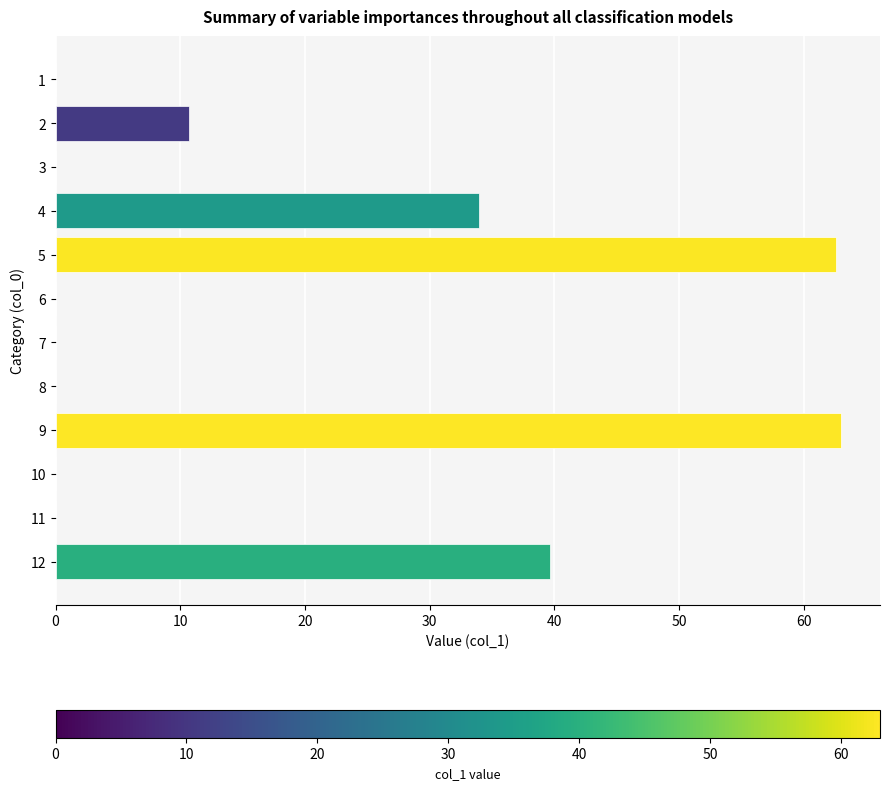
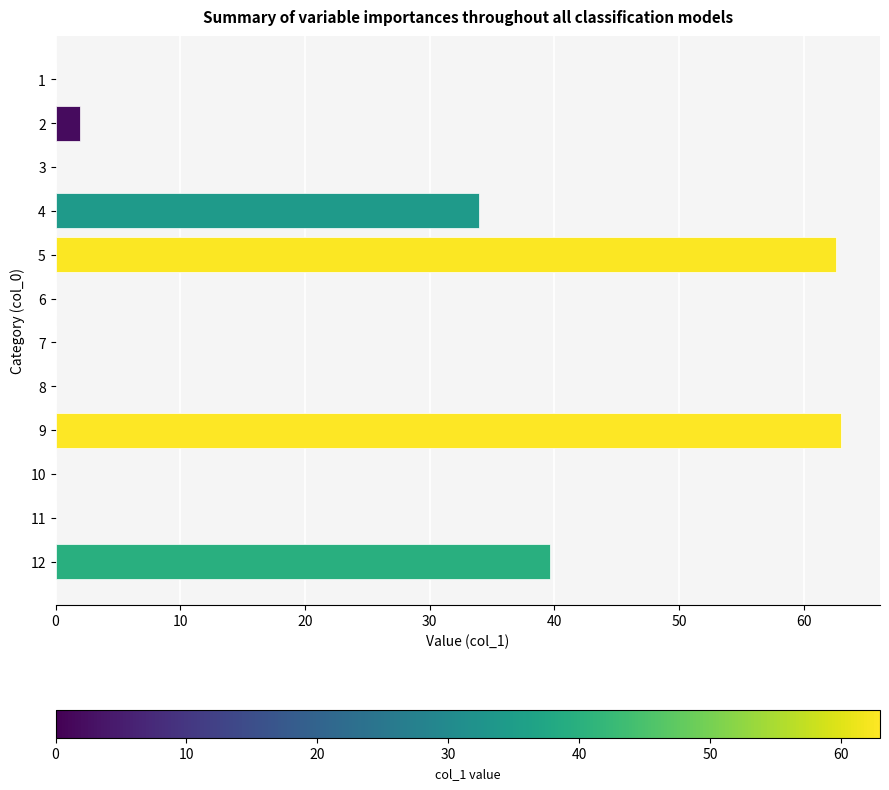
  {
    "1": 0.0,
-   "2": 10.7,
+   "2": 1.9,
    "3": 0.0,
    "4": 34.0,
    "5": 62.6,
    "6": 0.0,
    "7": 0.0,
    "8": 0.0,
    "9": 63.0,
    "10": 0.0,
    "11": 0.0,
    "12": 39.6
  }
